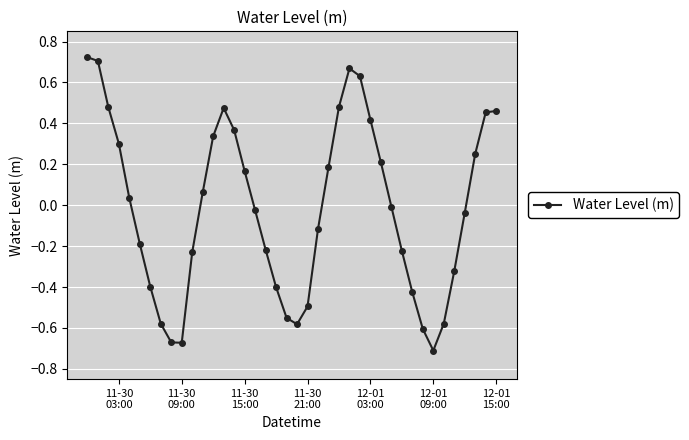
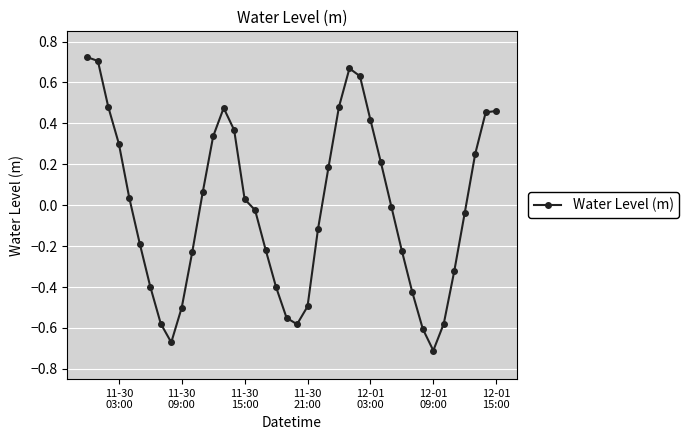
  {
    "11-30 03:00": 0.30,
-   "11-30 09:00": -0.67,
-   "11-30 15:00": 0.17,
+   "11-30 09:00": -0.50,
+   "11-30 15:00": 0.03,
    "11-30 21:00": -0.49,
    "12-01 03:00": 0.42,
    "12-01 09:00": -0.71,
    "12-01 15:00": 0.46
  }
